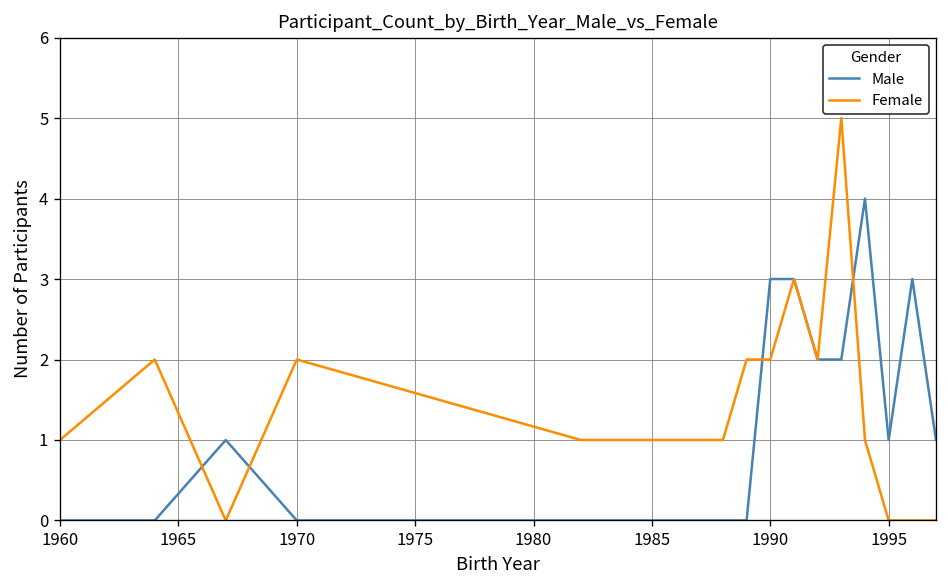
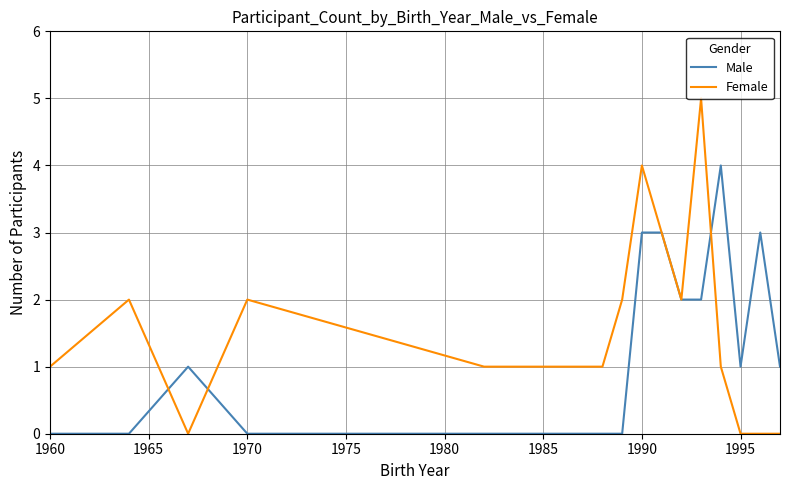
  {
    "Male": {
      "1960": 0,
      "1970": 0,
      "1990": 3,
      "1995": 1
    },
    "Female": {
      "1960": 1,
      "1970": 2,
-     "1990": 2,
+     "1990": 4,
      "1995": 0
    }
  }
